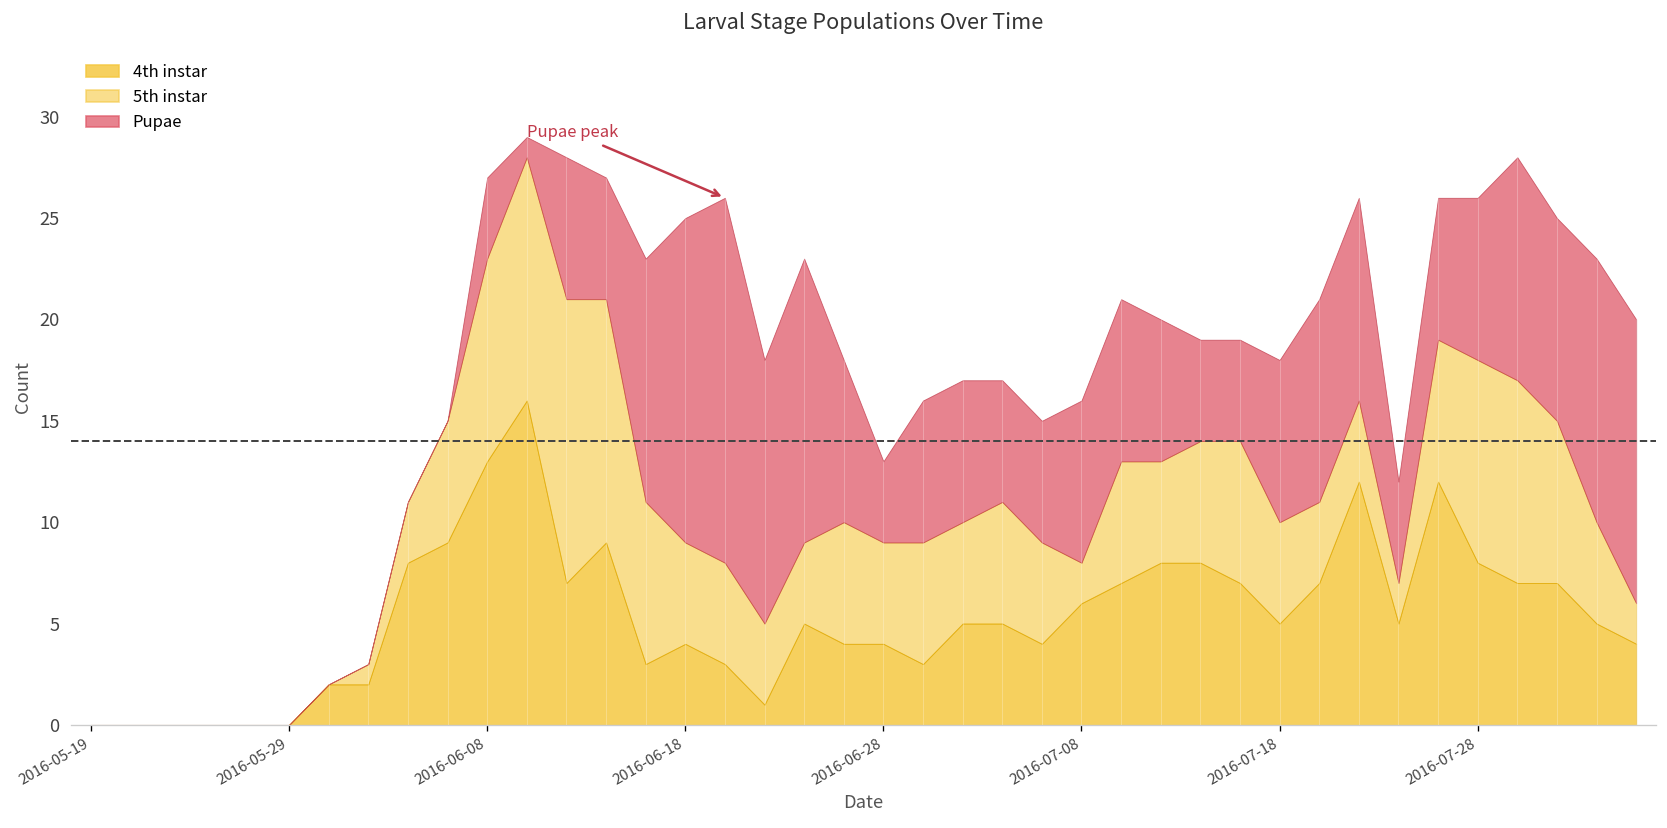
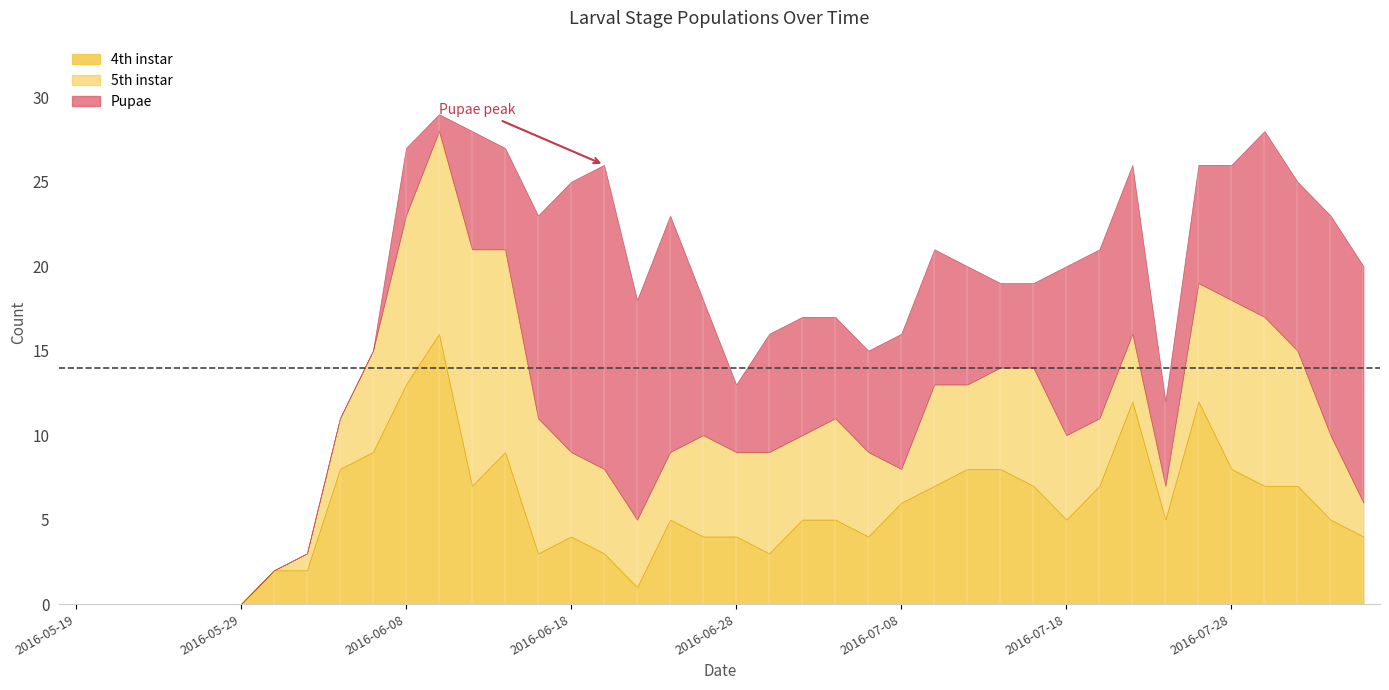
  {
    "Pupae": {
-     "2016-07-18": 8
+     "2016-07-18": 10
    }
  }
